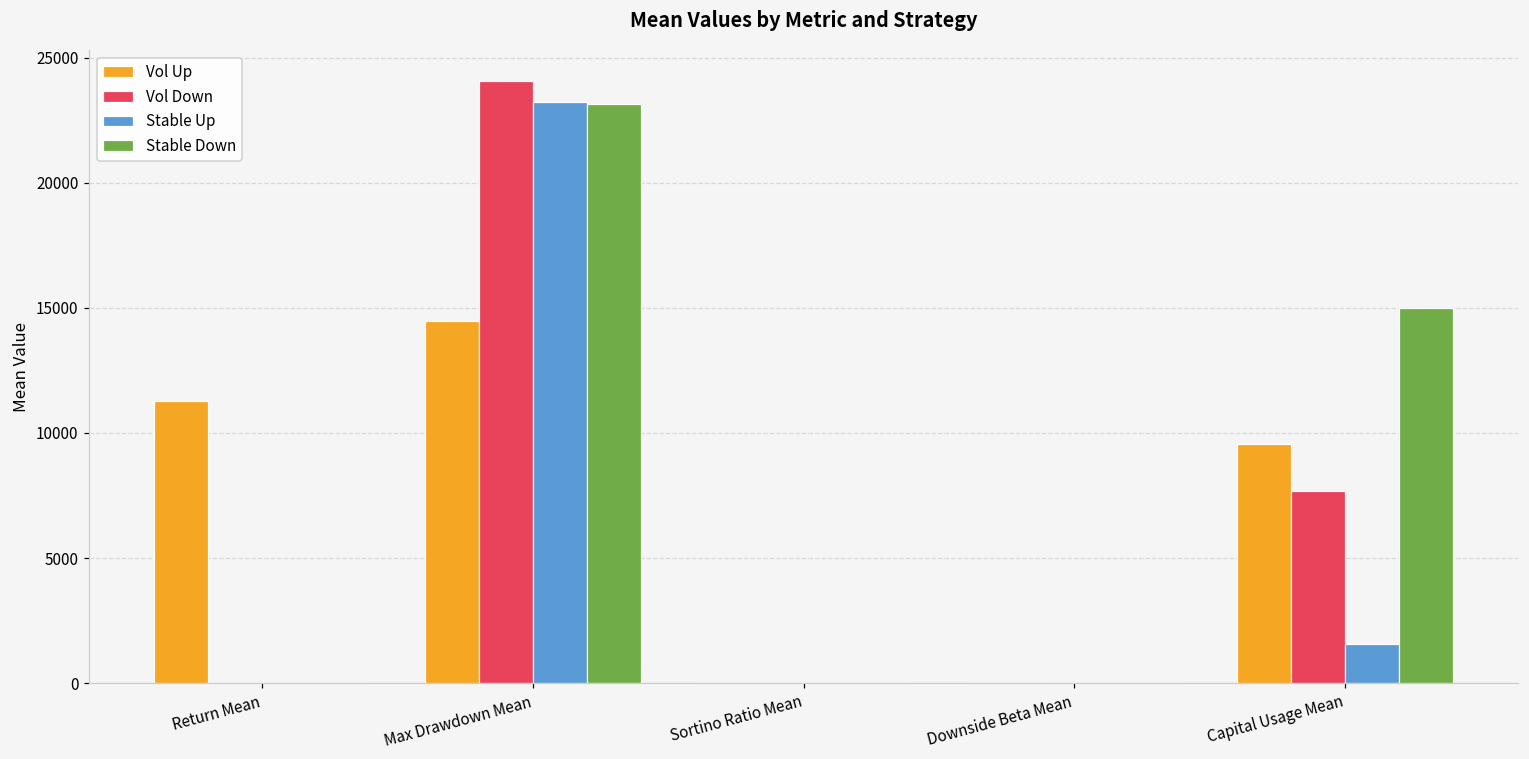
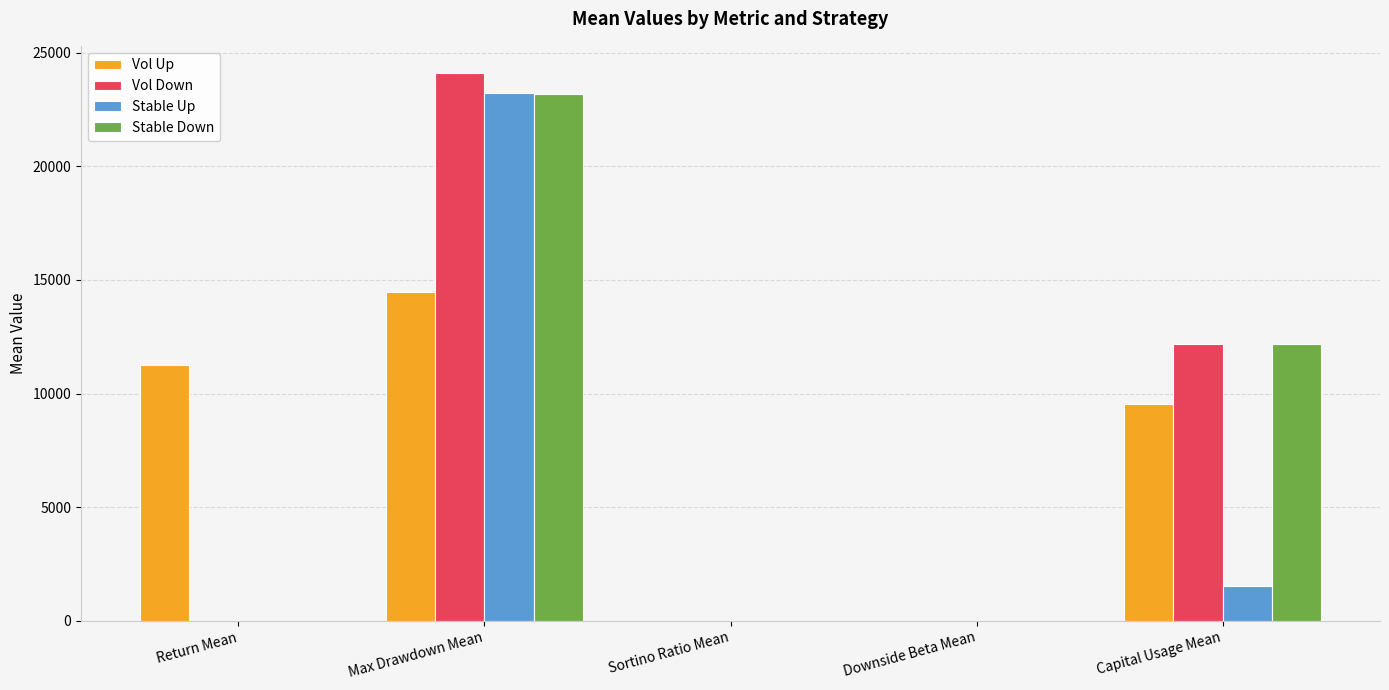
  {
    "Vol Up": {
      "Return Mean": 11300,
      "Max Drawdown Mean": 14500,
      "Capital Usage Mean": 9500
    },
    "Vol Down": {
      "Max Drawdown Mean": 24100,
-     "Capital Usage Mean": 7700
+     "Capital Usage Mean": 12200
    },
    "Stable Up": {
      "Max Drawdown Mean": 23200,
      "Capital Usage Mean": 1600
    },
    "Stable Down": {
      "Max Drawdown Mean": 23200,
-     "Capital Usage Mean": 15000
+     "Capital Usage Mean": 12200
    }
  }
